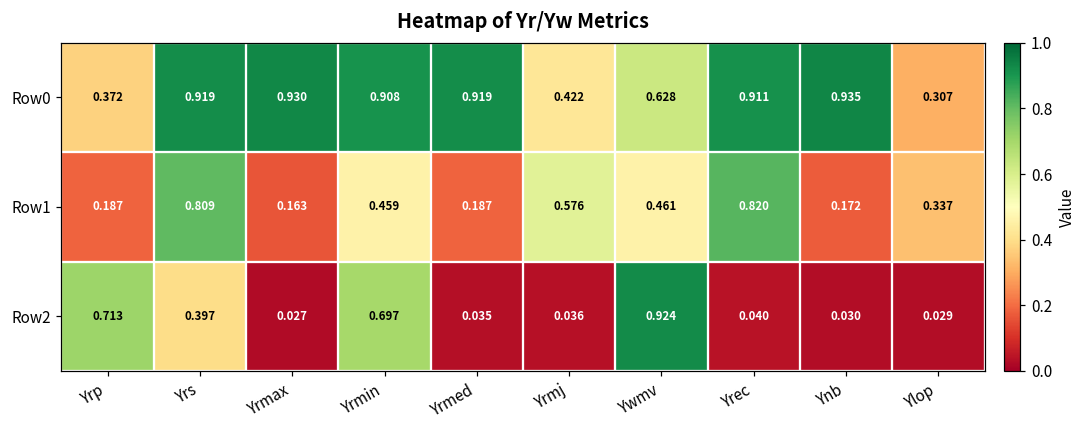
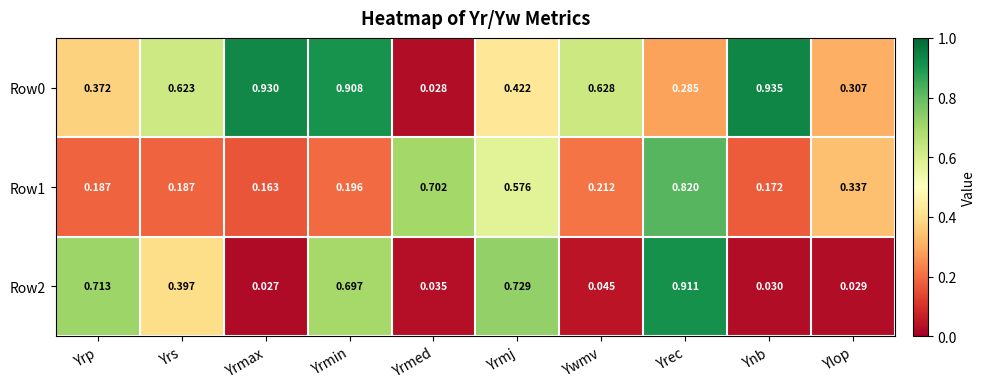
  {
    "Row0": {
      "Yrp": 0.372,
-     "Yrs": 0.919,
+     "Yrs": 0.623,
      "Yrmax": 0.930,
      "Yrmin": 0.908,
-     "Yrmed": 0.919,
+     "Yrmed": 0.028,
      "Yrmj": 0.422,
      "Ywmv": 0.628,
-     "Yrec": 0.911,
+     "Yrec": 0.285,
      "Ynb": 0.935,
      "Ylop": 0.307
    },
    "Row1": {
      "Yrp": 0.187,
-     "Yrs": 0.809,
+     "Yrs": 0.187,
      "Yrmax": 0.163,
-     "Yrmin": 0.459,
-     "Yrmed": 0.187,
+     "Yrmin": 0.196,
+     "Yrmed": 0.702,
      "Yrmj": 0.576,
-     "Ywmv": 0.461,
+     "Ywmv": 0.212,
      "Yrec": 0.820,
      "Ynb": 0.172,
      "Ylop": 0.337
    },
    "Row2": {
      "Yrp": 0.713,
      "Yrs": 0.397,
      "Yrmax": 0.027,
      "Yrmin": 0.697,
      "Yrmed": 0.035,
-     "Yrmj": 0.036,
-     "Ywmv": 0.924,
-     "Yrec": 0.040,
+     "Yrmj": 0.729,
+     "Ywmv": 0.045,
+     "Yrec": 0.911,
      "Ynb": 0.030,
      "Ylop": 0.029
    }
  }
